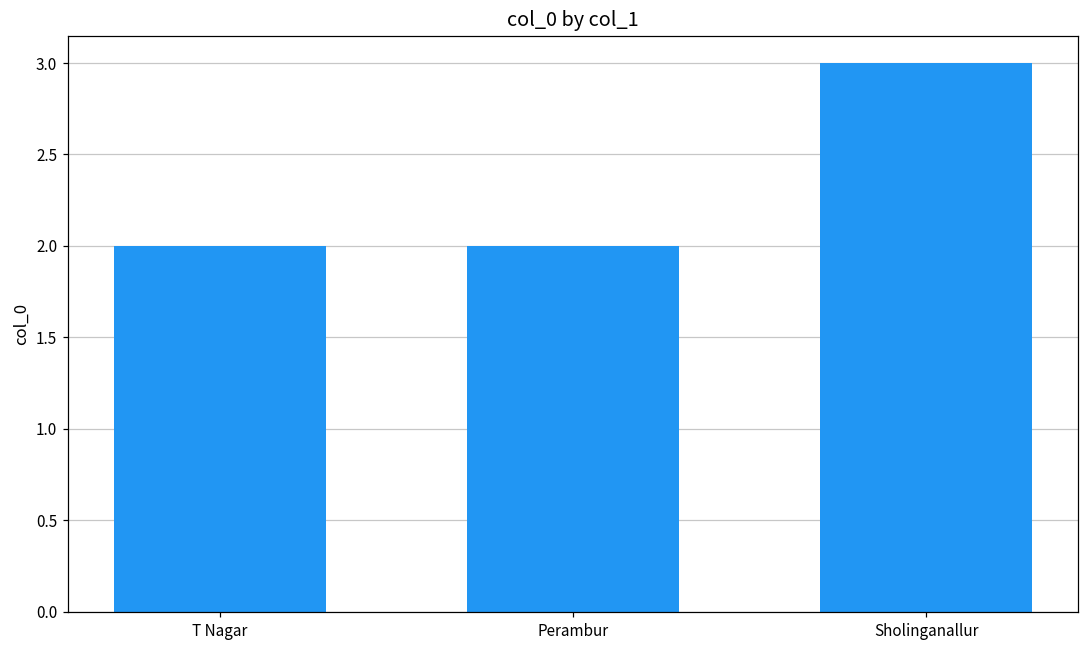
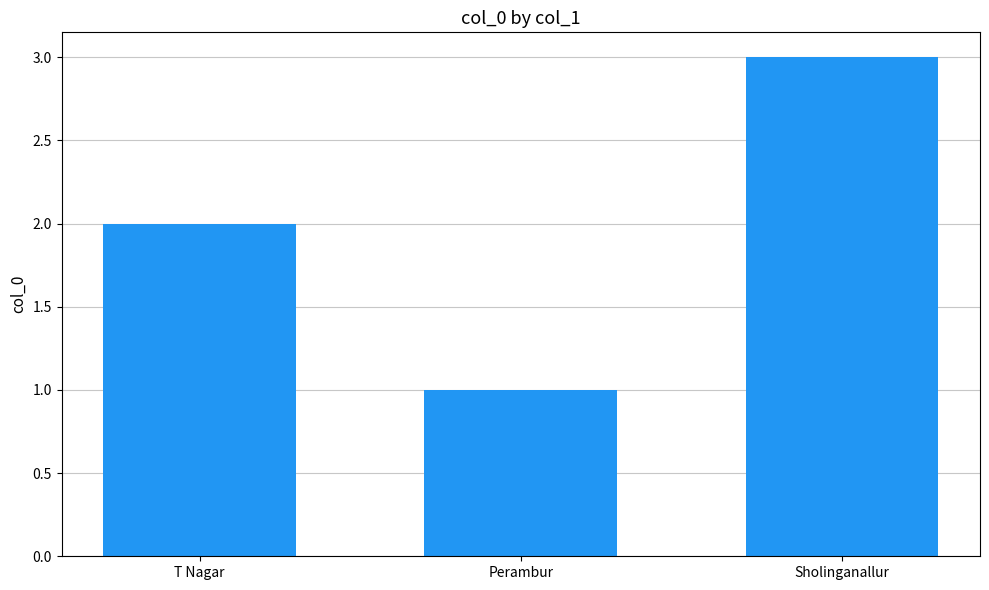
  {
    "T Nagar": 2,
-   "Perambur": 2,
+   "Perambur": 1,
    "Sholinganallur": 3
  }
